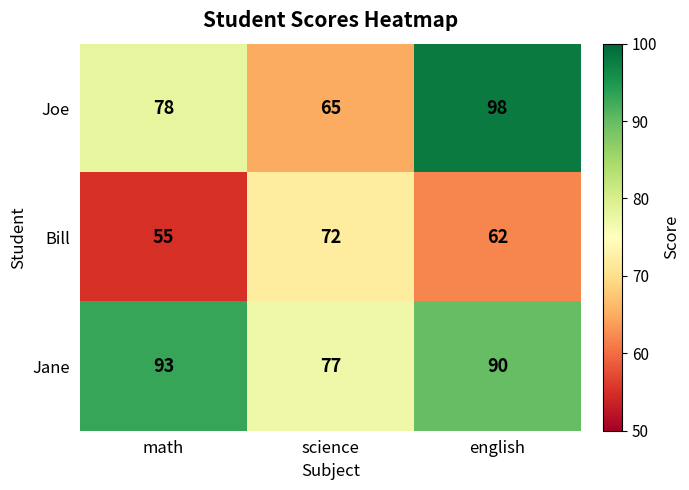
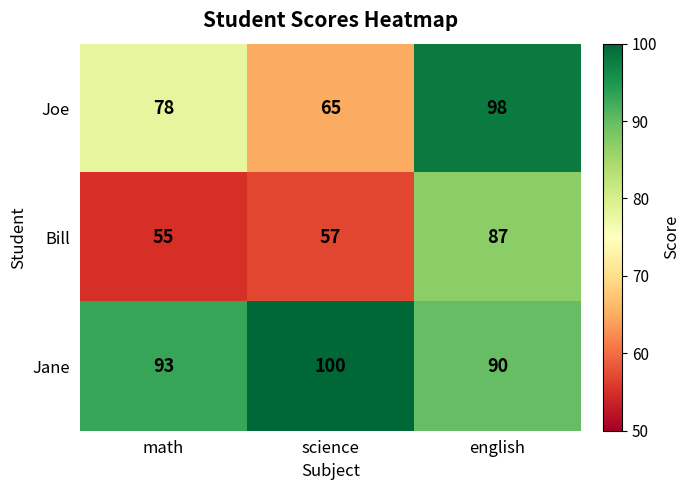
  {
    "Joe": {
      "math": 78,
      "science": 65,
      "english": 98
    },
    "Bill": {
      "math": 55,
-     "science": 72,
-     "english": 62
+     "science": 57,
+     "english": 87
    },
    "Jane": {
      "math": 93,
-     "science": 77,
+     "science": 100,
      "english": 90
    }
  }
